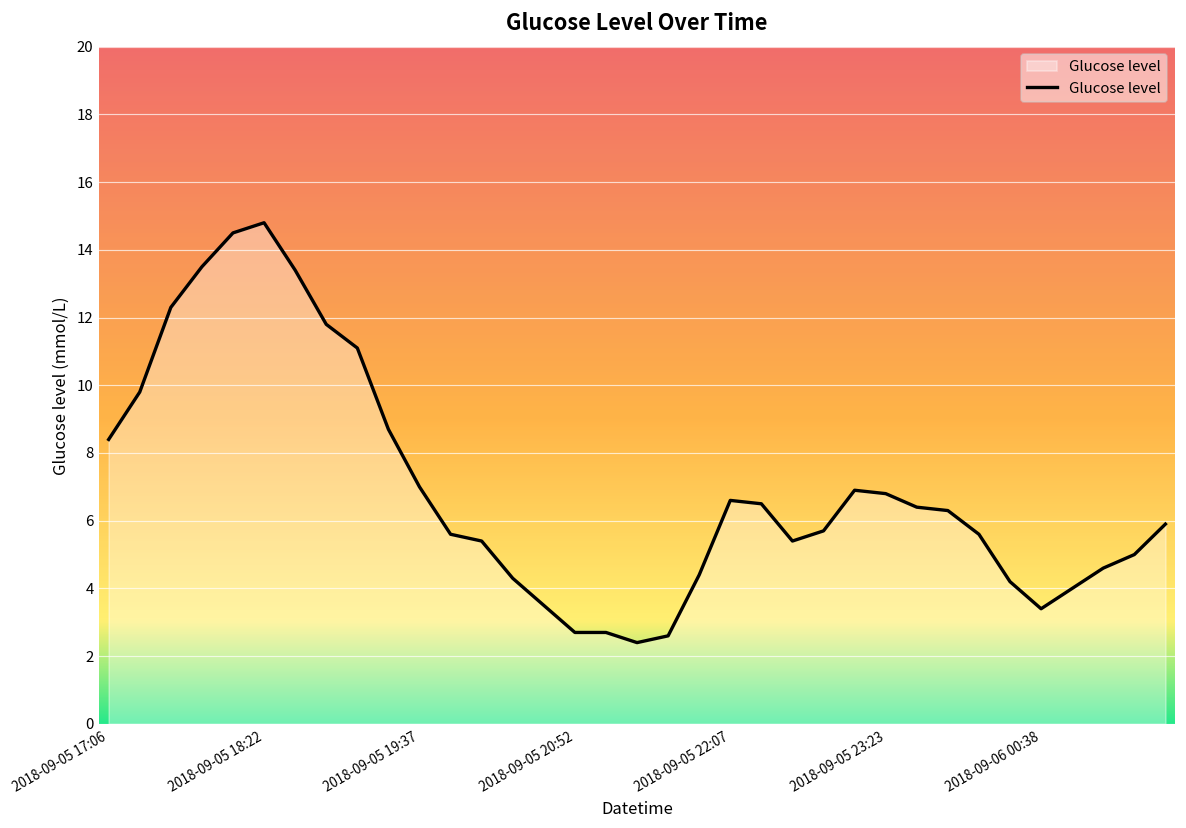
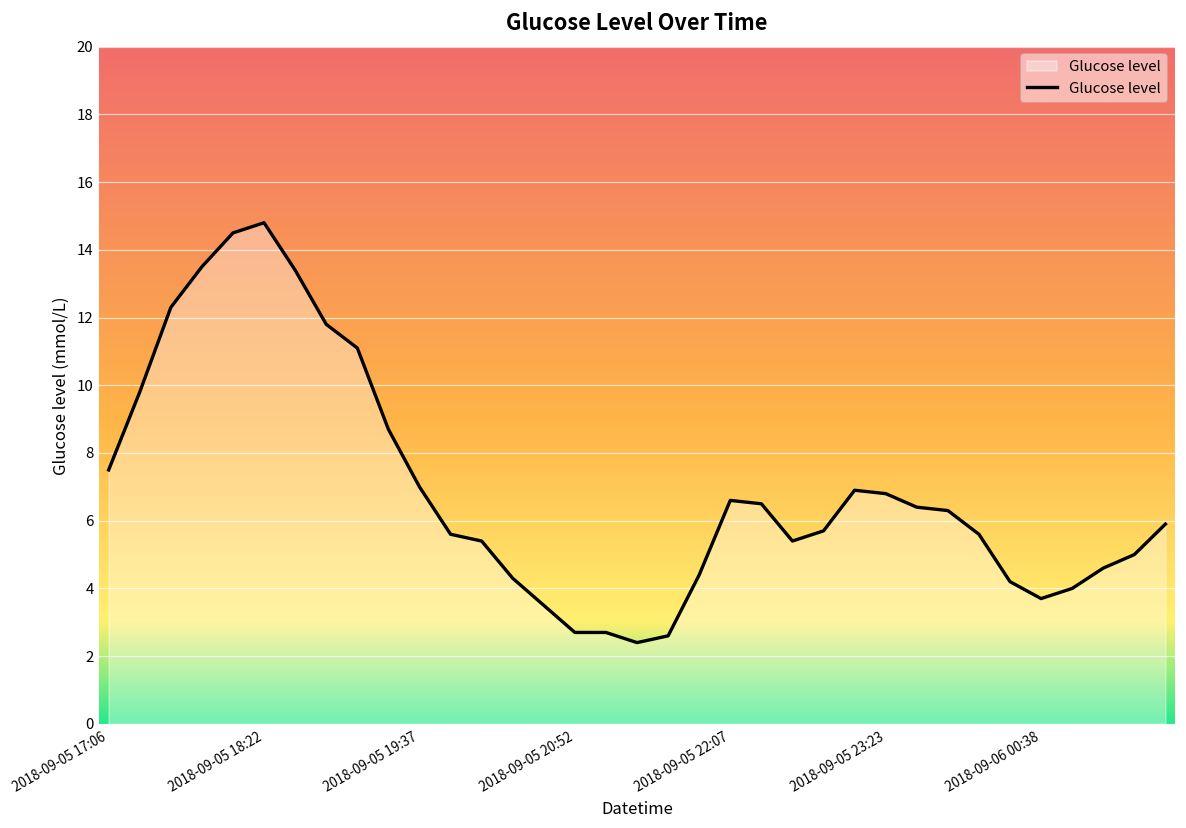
  {
-   "2018-09-05 17:06": 8.4,
+   "2018-09-05 17:06": 7.5,
    "2018-09-05 18:22": 14.8,
    "2018-09-05 19:37": 7.0,
    "2018-09-05 20:52": 2.7,
    "2018-09-05 22:07": 6.6,
    "2018-09-05 23:23": 6.8,
-   "2018-09-06 00:38": 3.4
+   "2018-09-06 00:38": 3.7
  }
